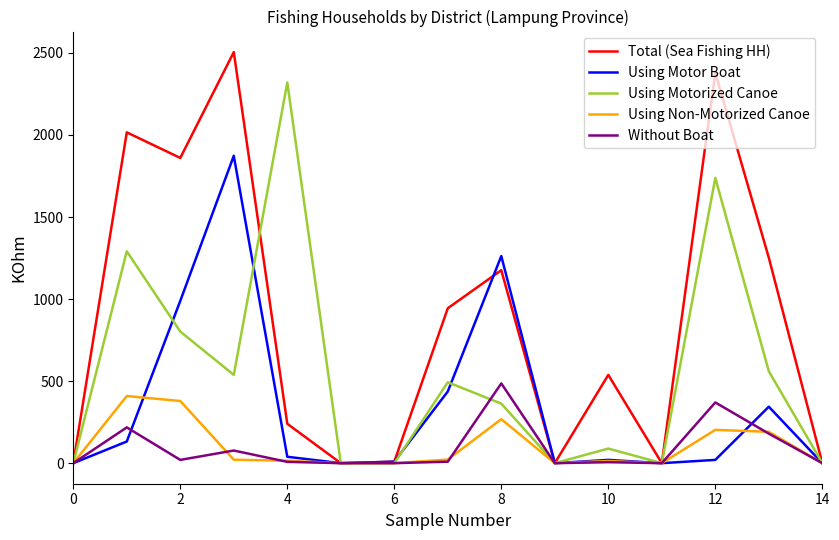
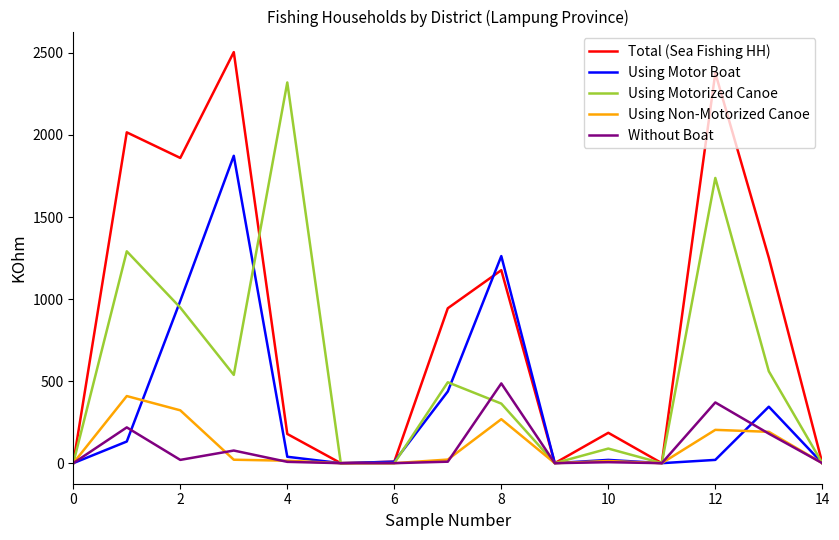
  {
    "Total (Sea Fishing HH)": {
      "2": 1860,
-     "4": 240,
+     "4": 180,
      "8": 1180,
-     "10": 540
+     "10": 190
    },
    "Using Motor Boat": {
      "2": 990,
      "4": 40,
      "8": 1260,
      "12": 20
    },
    "Using Motorized Canoe": {
-     "2": 800,
+     "2": 950,
      "4": 2320,
      "8": 360,
      "10": 90,
      "12": 1740
    },
    "Using Non-Motorized Canoe": {
-     "2": 380,
+     "2": 320,
      "8": 270,
      "12": 200
    },
    "Without Boat": {
      "2": 20,
      "8": 490,
      "12": 370
    }
  }
